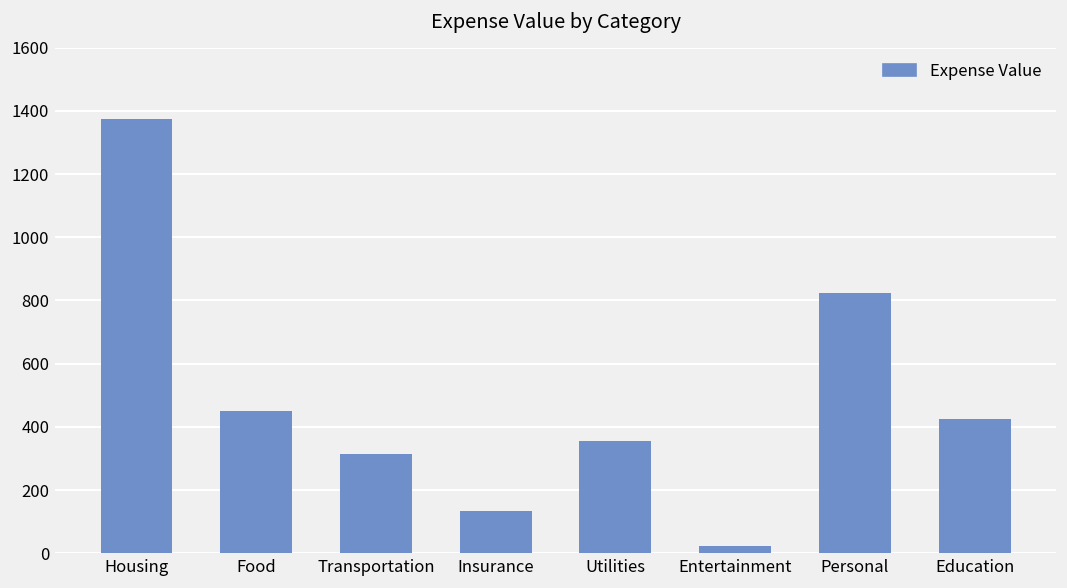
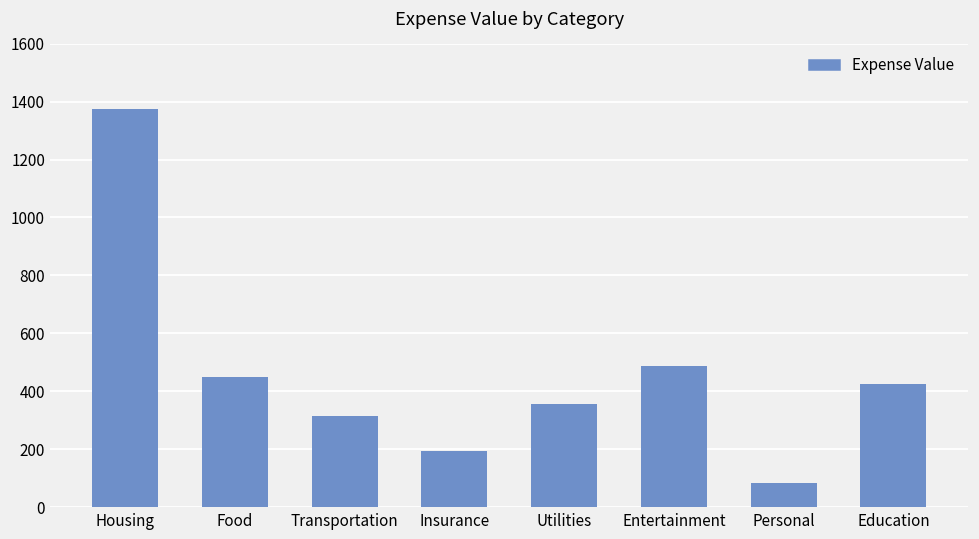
  {
    "Housing": 1380,
    "Food": 450,
    "Transportation": 320,
-   "Insurance": 140,
+   "Insurance": 200,
    "Utilities": 360,
-   "Entertainment": 20,
-   "Personal": 820,
+   "Entertainment": 490,
+   "Personal": 90,
    "Education": 420
  }
